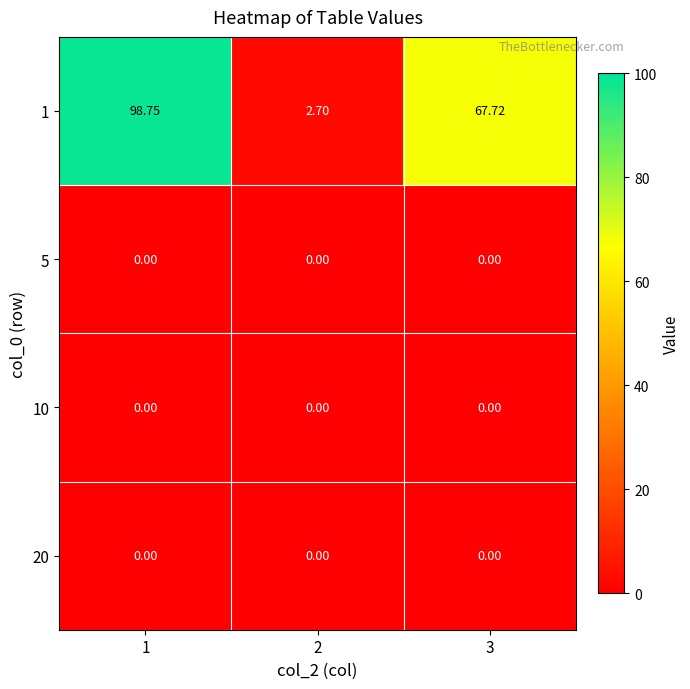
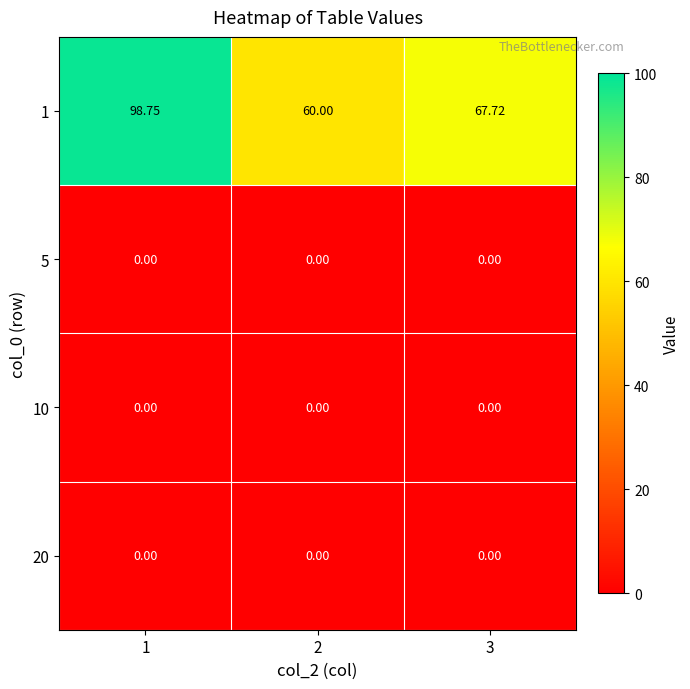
  {
    "1": {
      "1": 98.75,
-     "2": 2.70,
+     "2": 60.00,
      "3": 67.72
    },
    "5": {
      "1": 0.00,
      "2": 0.00,
      "3": 0.00
    },
    "10": {
      "1": 0.00,
      "2": 0.00,
      "3": 0.00
    },
    "20": {
      "1": 0.00,
      "2": 0.00,
      "3": 0.00
    }
  }
